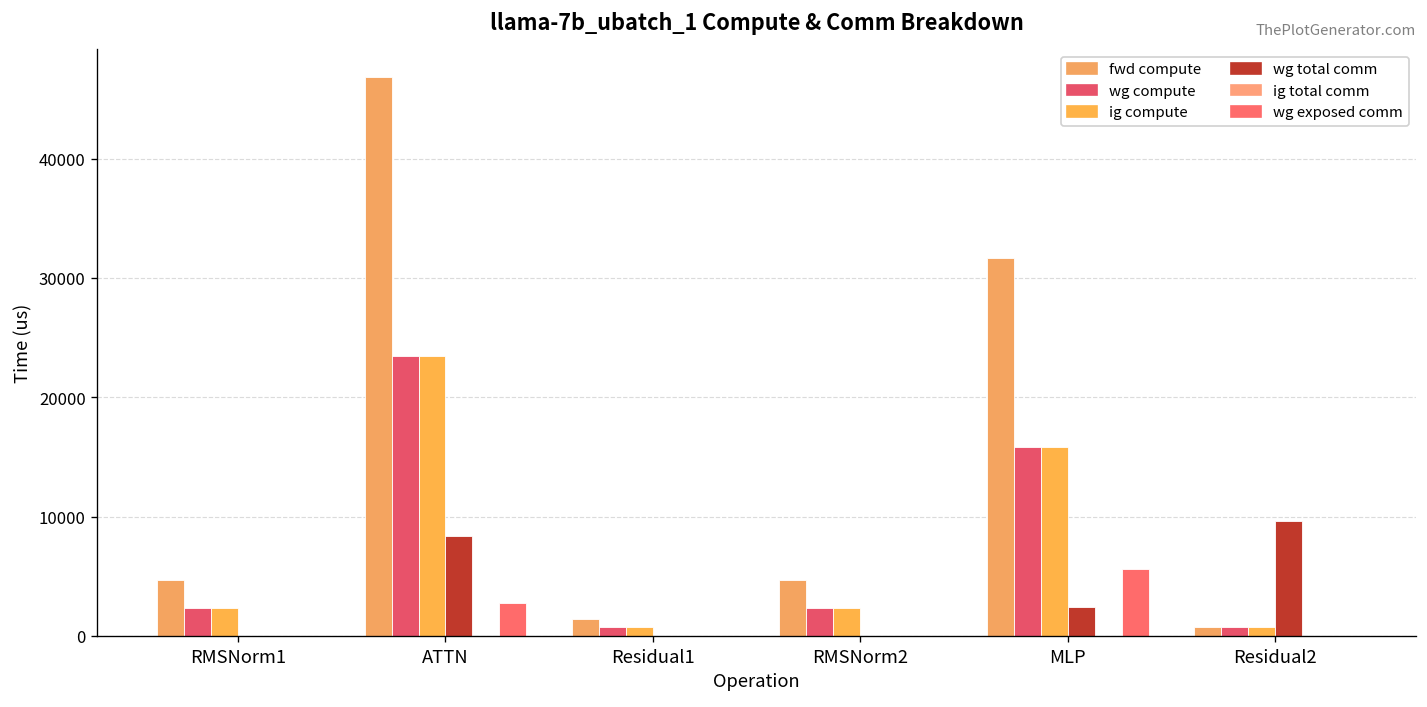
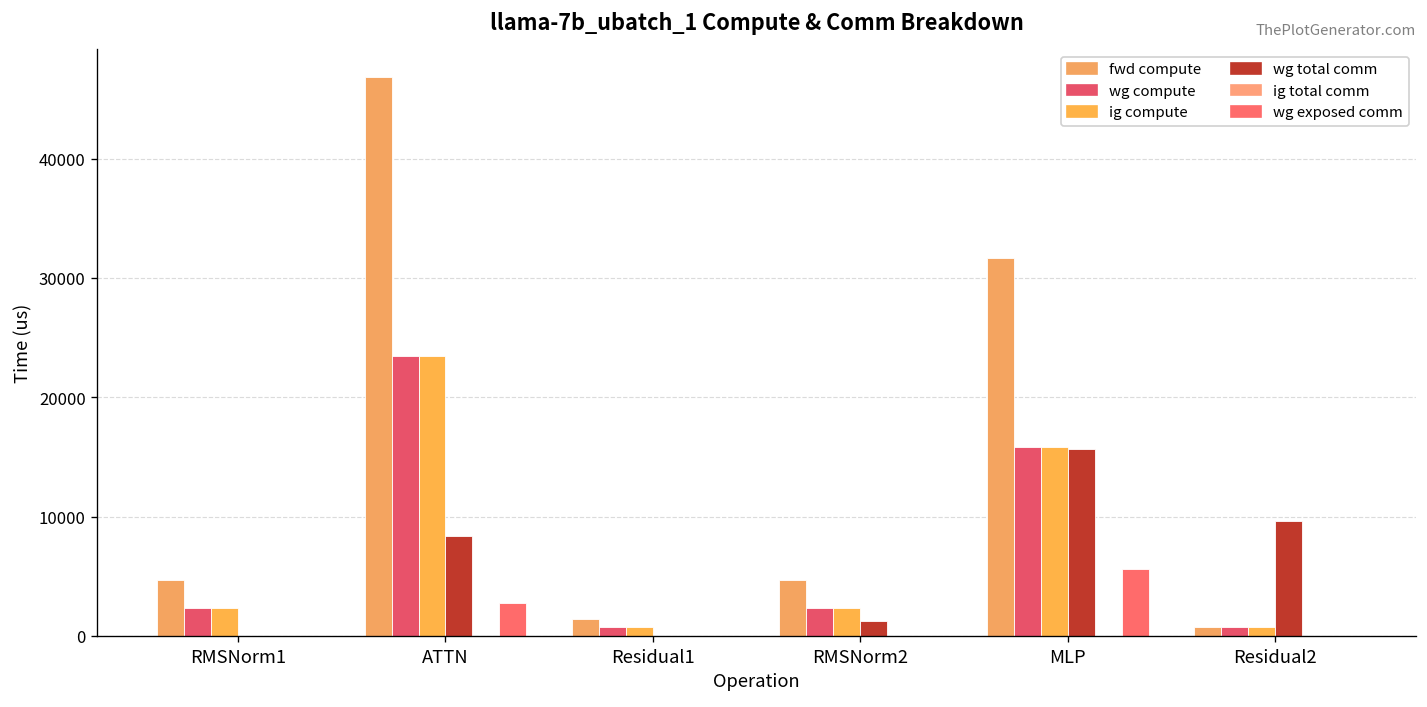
  {
    "wg total comm": {
      "RMSNorm1": 0,
      "ATTN": 8000,
      "Residual1": 0,
-     "RMSNorm2": 0,
-     "MLP": 2000,
+     "RMSNorm2": 1000,
+     "MLP": 16000,
      "Residual2": 10000
    }
  }
